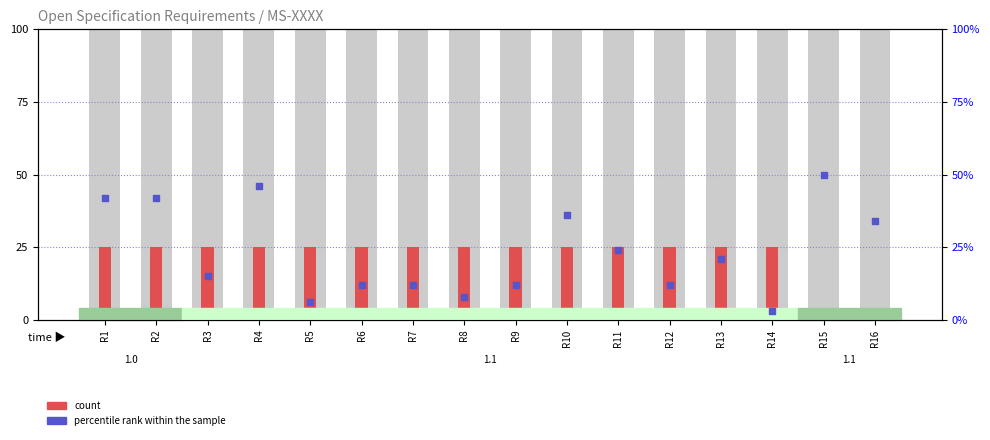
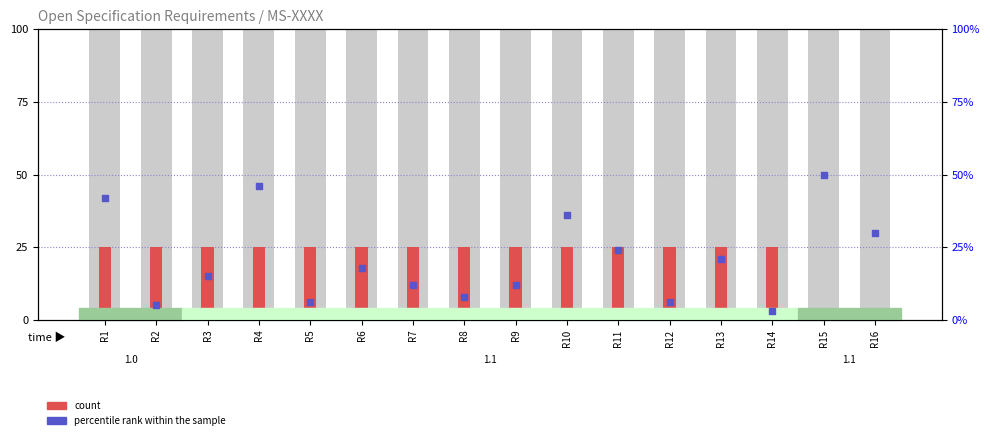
  {
    "percentile rank within the sample": {
-     "R2": "42%",
-     "R6": "12%",
-     "R12": "12%",
-     "R16": "34%"
+     "R2": "5%",
+     "R6": "18%",
+     "R12": "6%",
+     "R16": "30%"
    }
  }
